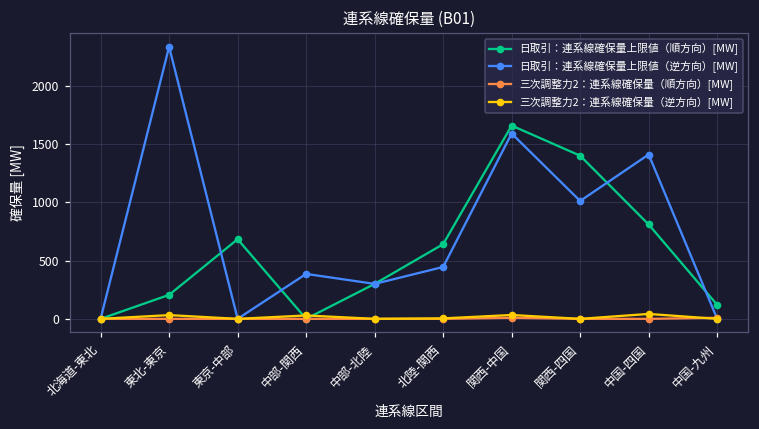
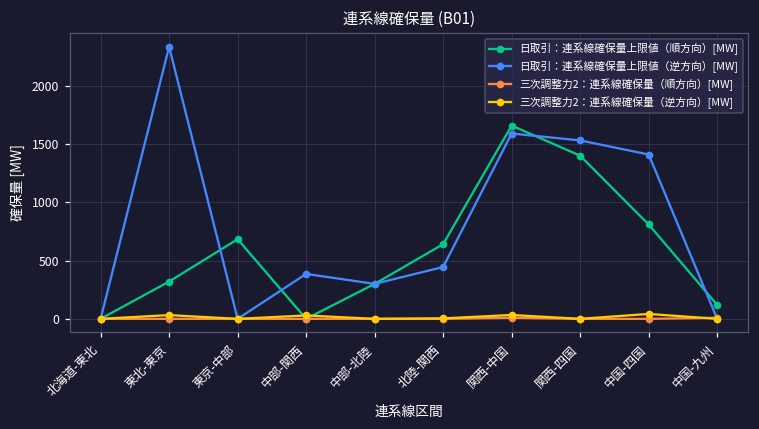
  {
    "日取引：連系線確保量上限値（順方向）[MW]": {
-     "東北-東京": 210,
+     "東北-東京": 320,
      "東京-中部": 680,
      "北陸-関西": 640,
      "関西-中国": 1660,
      "関西-四国": 1400,
      "中国-四国": 810,
      "中国-九州": 120
    },
    "日取引：連系線確保量上限値（逆方向）[MW]": {
      "東北-東京": 2340,
      "中部-関西": 390,
      "北陸-関西": 450,
      "関西-中国": 1590,
-     "関西-四国": 1010,
+     "関西-四国": 1530,
      "中国-四国": 1410
    },
    "三次調整力2：連系線確保量（順方向）[MW]": {
      "東北-東京": 0,
      "中国-四国": 0
    },
    "三次調整力2：連系線確保量（逆方向）[MW]": {
      "東北-東京": 30,
      "中部-関西": 30,
      "中国-四国": 40
    }
  }
